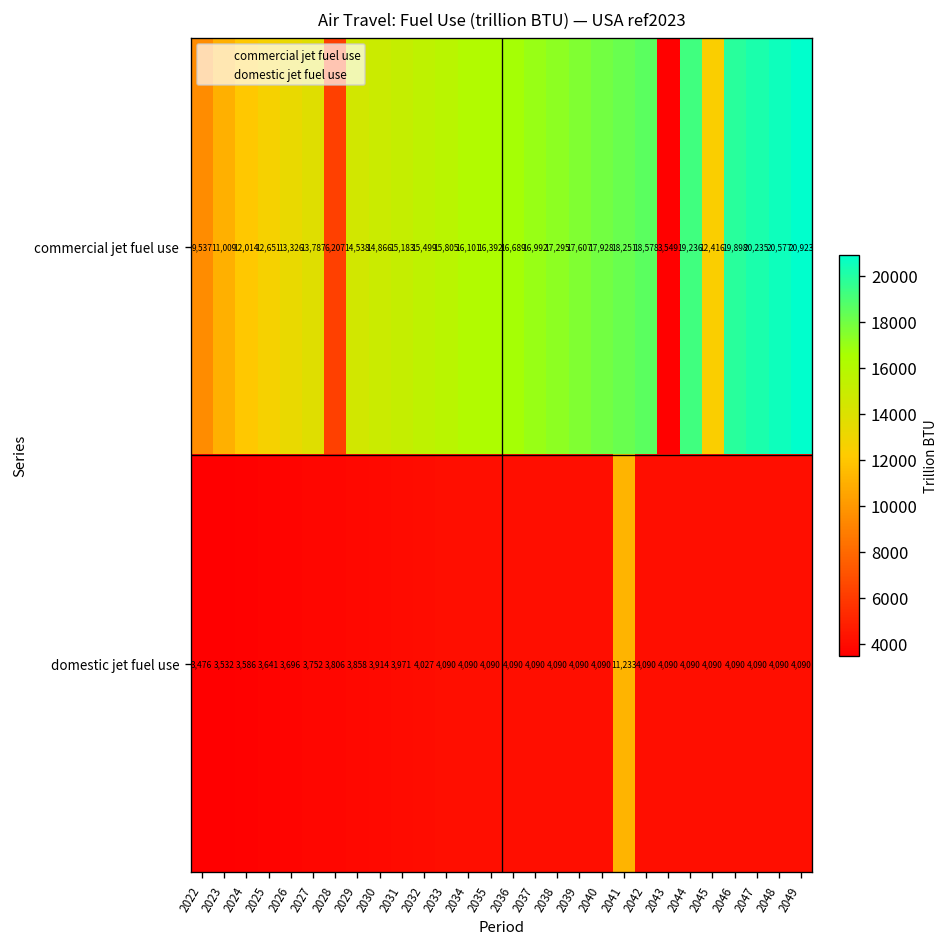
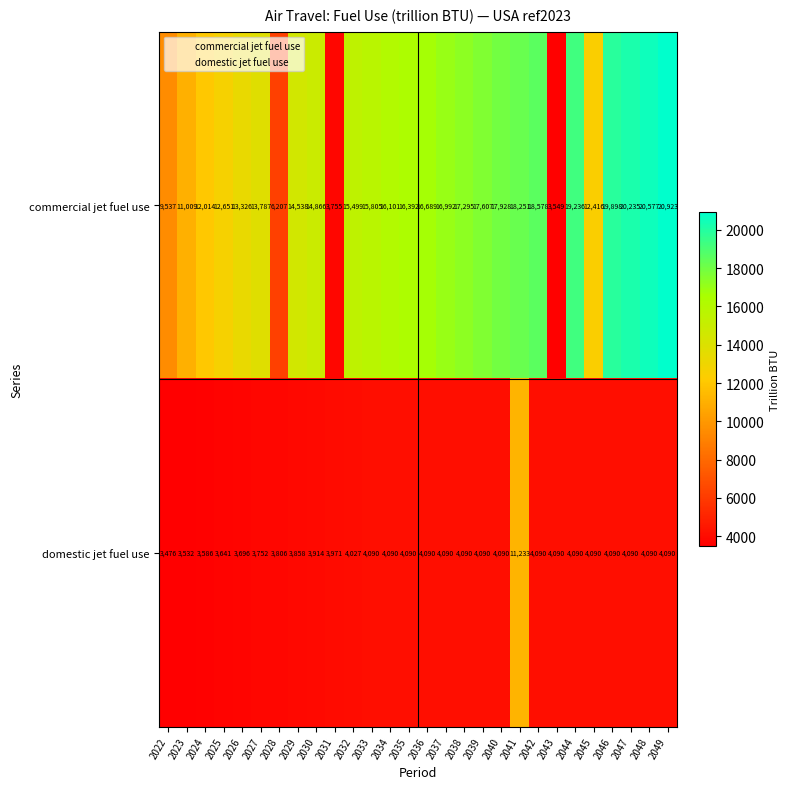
  {
    "commercial jet fuel use": {
      "2022": "9,537",
      "2023": "11,009",
      "2024": "12,014",
      "2025": "12,651",
      "2026": "13,326",
      "2027": "13,787",
      "2028": "6,207",
      "2029": "14,538",
      "2030": "14,866",
-     "2031": "15,183",
+     "2031": "3,755",
      "2032": "15,499",
      "2033": "15,805",
      "2034": "16,101",
      "2035": "16,392",
      "2036": "16,689",
      "2037": "16,992",
      "2038": "17,295",
      "2039": "17,607",
      "2040": "17,928",
      "2041": "18,251",
      "2042": "18,578",
      "2043": "3,549",
      "2044": "19,236",
      "2045": "12,416",
      "2046": "19,898",
      "2047": "20,235",
      "2048": "20,577",
      "2049": "20,923"
    },
    "domestic jet fuel use": {
      "2022": "3,476",
      "2023": "3,532",
      "2024": "3,586",
      "2025": "3,641",
      "2026": "3,696",
      "2027": "3,752",
      "2028": "3,806",
      "2029": "3,858",
      "2030": "3,914",
      "2031": "3,971",
      "2032": "4,027",
      "2033": "4,090",
      "2034": "4,090",
      "2035": "4,090",
      "2036": "4,090",
      "2037": "4,090",
      "2038": "4,090",
      "2039": "4,090",
      "2040": "4,090",
      "2041": "11,233",
      "2042": "4,090",
      "2043": "4,090",
      "2044": "4,090",
      "2045": "4,090",
      "2046": "4,090",
      "2047": "4,090",
      "2048": "4,090",
      "2049": "4,090"
    }
  }
